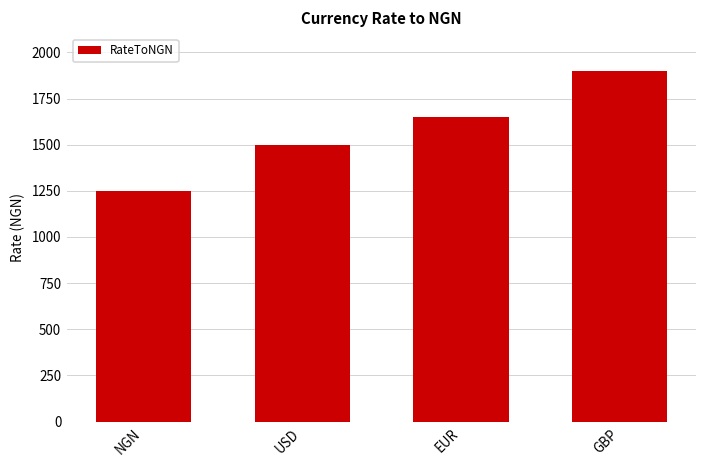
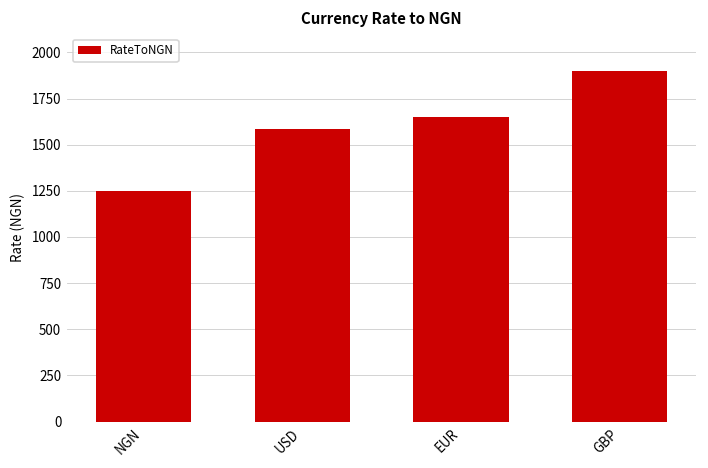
  {
    "NGN": 1250,
-   "USD": 1500,
+   "USD": 1590,
    "EUR": 1650,
    "GBP": 1900
  }
